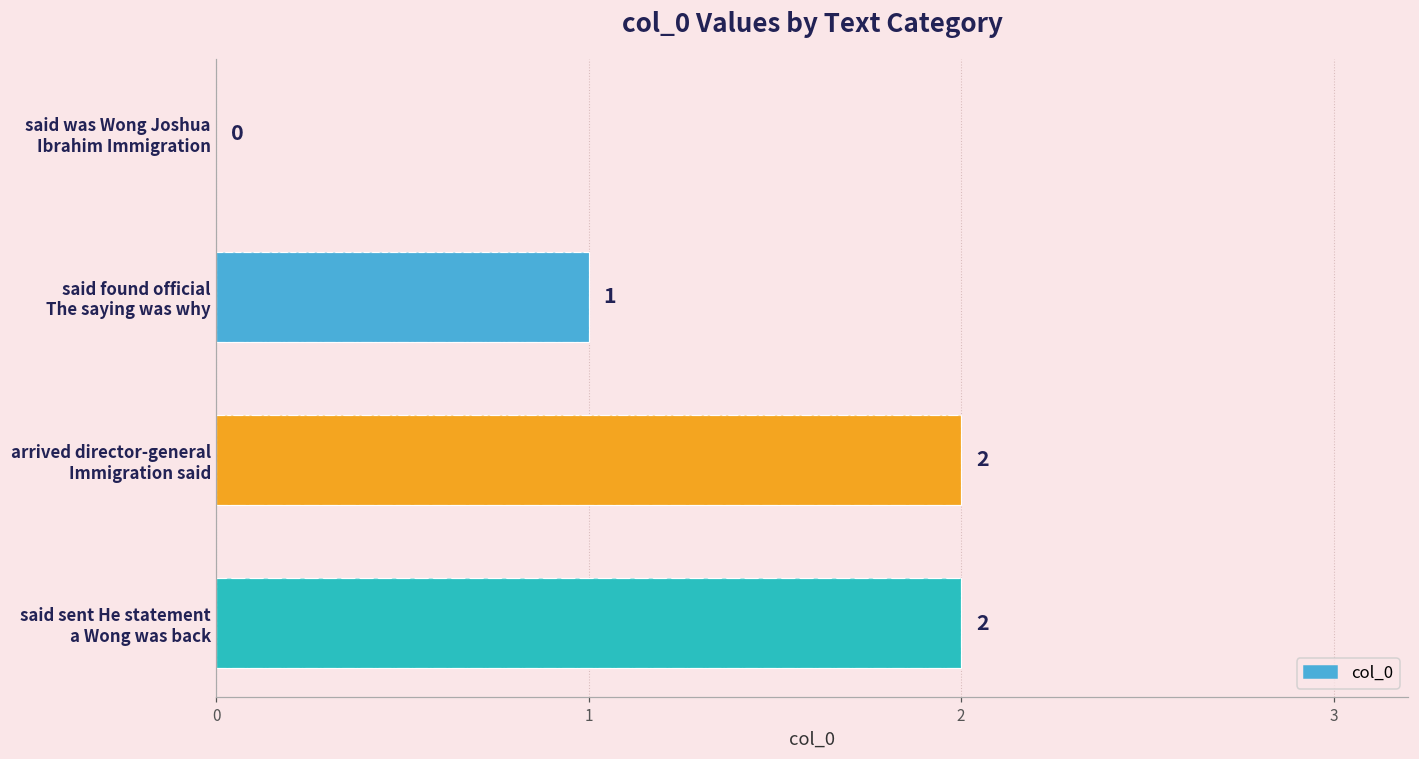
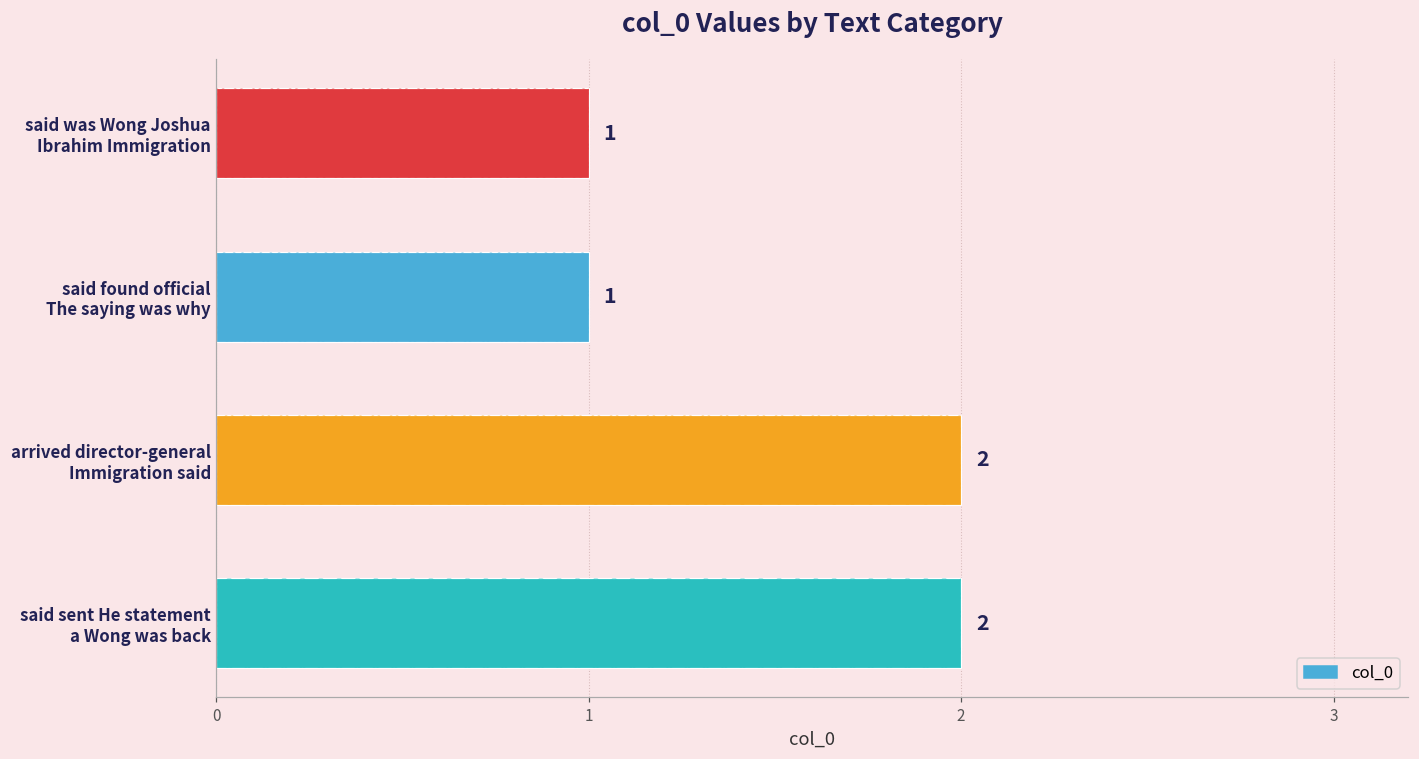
  {
-   "said was Wong Joshua Ibrahim Immigration": 0,
+   "said was Wong Joshua Ibrahim Immigration": 1,
    "said found official The saying was why": 1,
    "arrived director-general Immigration said": 2,
    "said sent He statement a Wong was back": 2
  }
